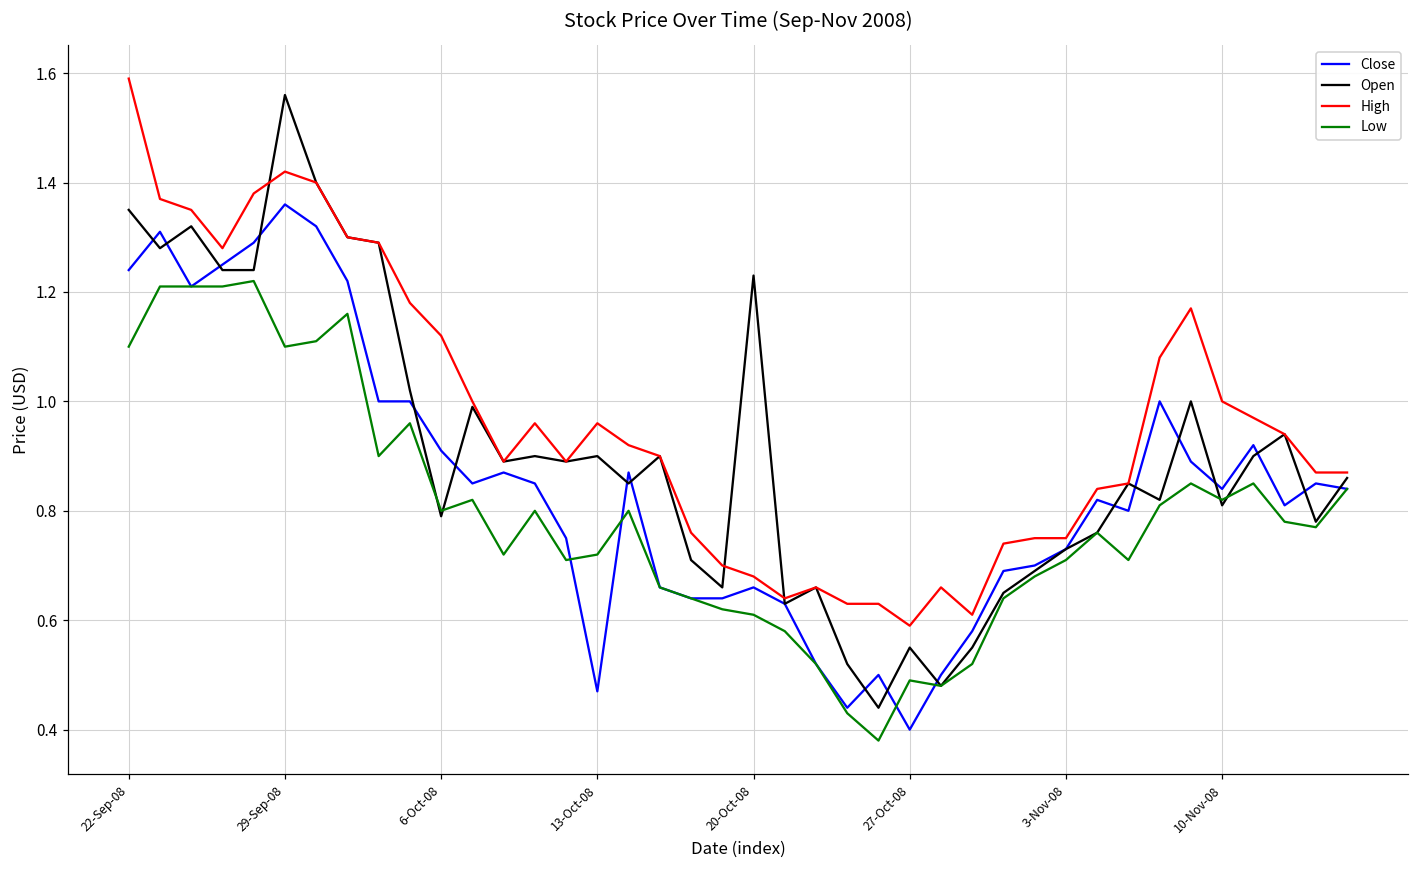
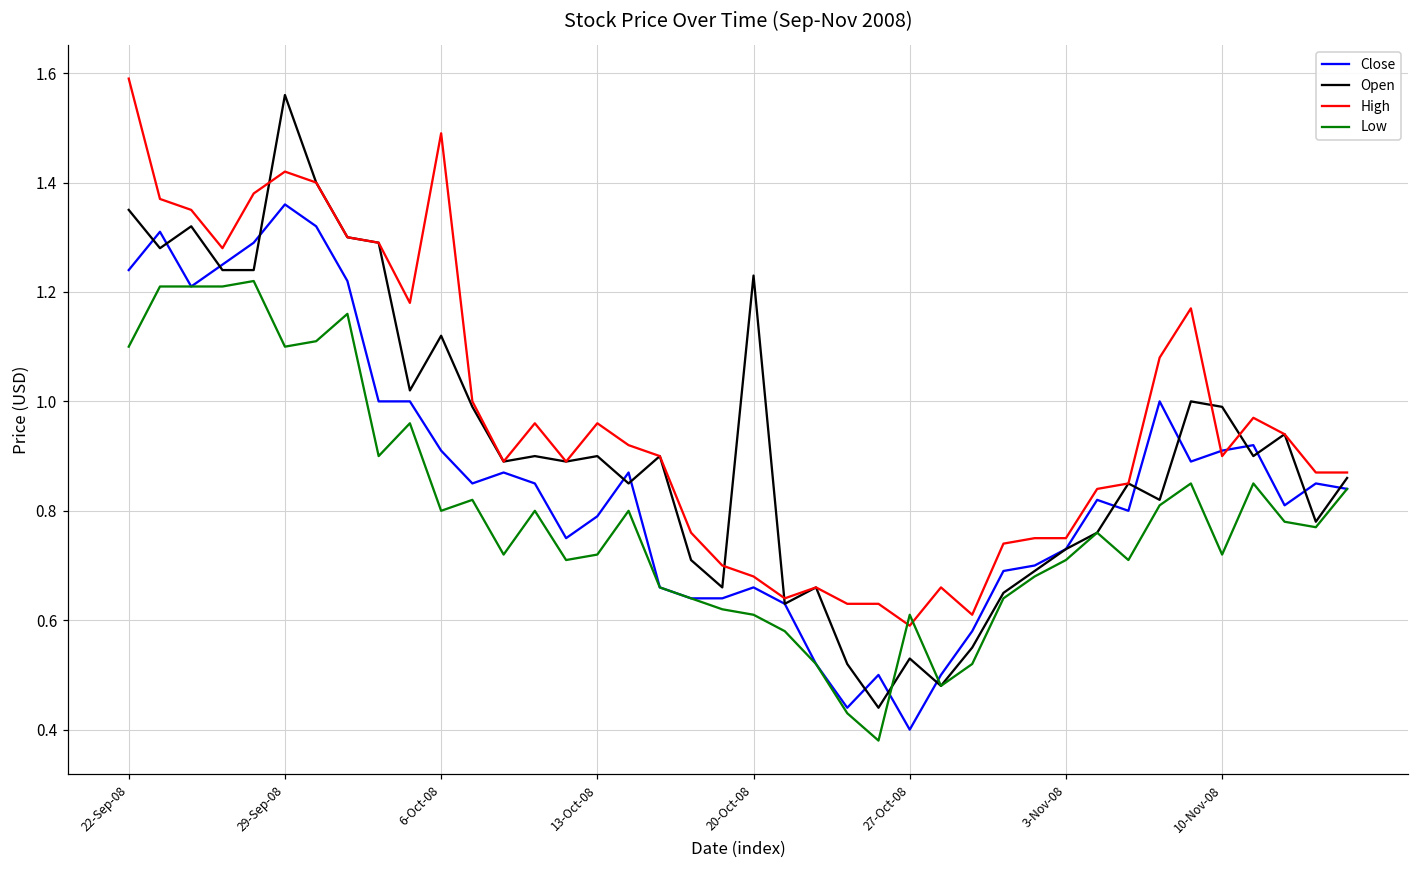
  {
    "Close": {
      "22-Sep-08": 1.24,
      "29-Sep-08": 1.36,
      "6-Oct-08": 0.91,
-     "13-Oct-08": 0.47,
+     "13-Oct-08": 0.79,
      "20-Oct-08": 0.66,
      "27-Oct-08": 0.40,
-     "10-Nov-08": 0.84
+     "10-Nov-08": 0.91
    },
    "Open": {
      "22-Sep-08": 1.35,
      "29-Sep-08": 1.56,
-     "6-Oct-08": 0.79,
+     "6-Oct-08": 1.12,
      "13-Oct-08": 0.90,
      "20-Oct-08": 1.23,
-     "27-Oct-08": 0.55,
-     "10-Nov-08": 0.81
+     "27-Oct-08": 0.53,
+     "10-Nov-08": 0.99
    },
    "High": {
      "22-Sep-08": 1.59,
      "29-Sep-08": 1.42,
-     "6-Oct-08": 1.12,
+     "6-Oct-08": 1.49,
      "13-Oct-08": 0.96,
      "20-Oct-08": 0.68,
      "27-Oct-08": 0.59,
      "3-Nov-08": 0.75,
-     "10-Nov-08": 1.0
+     "10-Nov-08": 0.9
    },
    "Low": {
      "22-Sep-08": 1.10,
      "29-Sep-08": 1.10,
      "6-Oct-08": 0.80,
      "13-Oct-08": 0.72,
      "20-Oct-08": 0.61,
-     "27-Oct-08": 0.49,
+     "27-Oct-08": 0.61,
      "3-Nov-08": 0.71,
-     "10-Nov-08": 0.82
+     "10-Nov-08": 0.72
    }
  }
